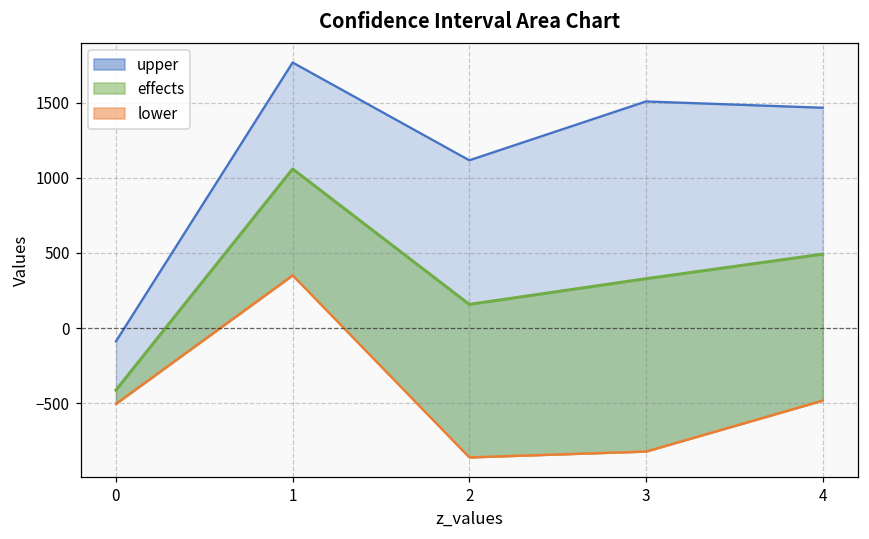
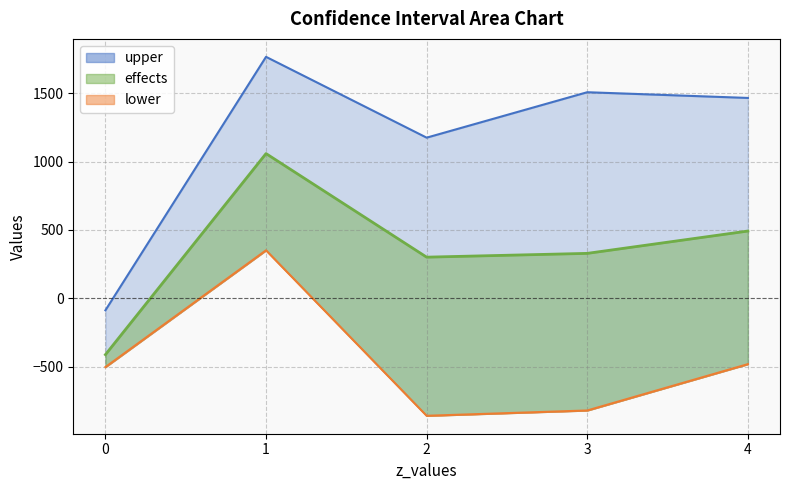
  {
    "upper": {
      "0": -90,
      "1": 1770,
-     "2": 1120,
+     "2": 1180,
      "3": 1510,
      "4": 1470
    },
    "effects": {
      "0": -410,
      "1": 1060,
-     "2": 160,
+     "2": 300,
      "3": 330,
      "4": 490
    },
    "lower": {
      "0": -500,
      "1": 350,
      "2": -860,
      "3": -820,
      "4": -480
    }
  }
